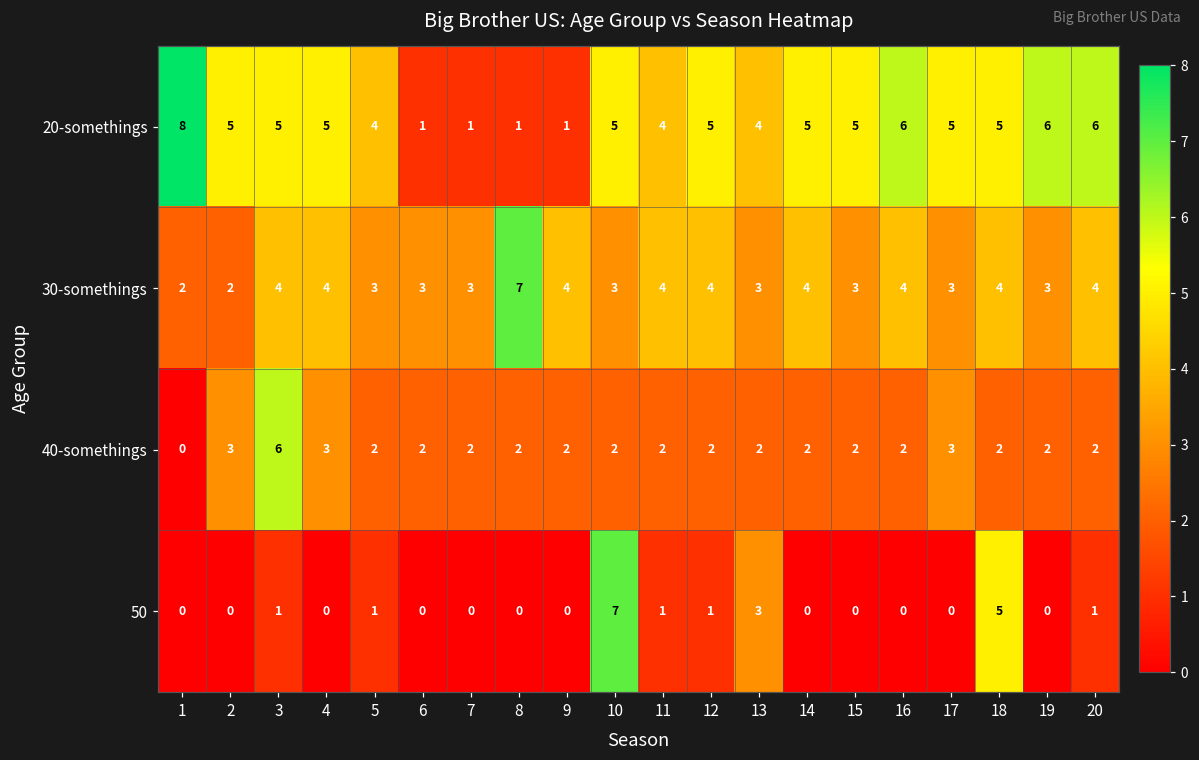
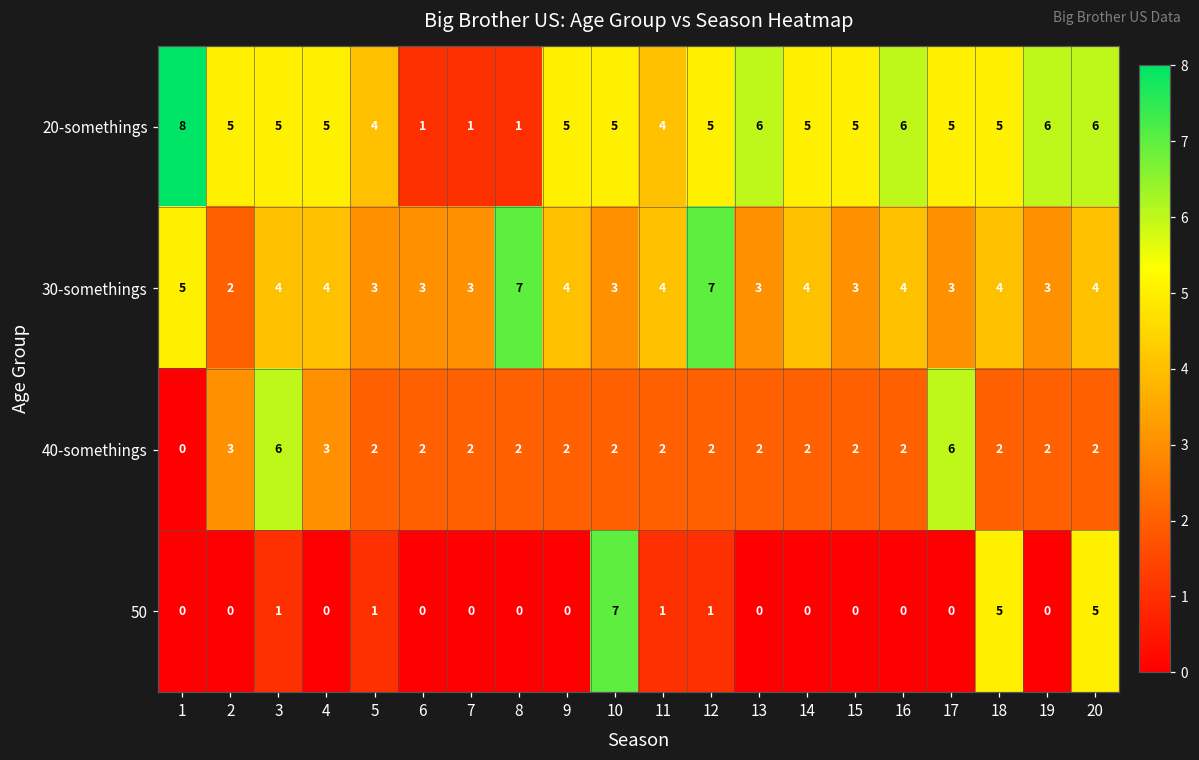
  {
    "20-somethings": {
      "1": 8,
      "2": 5,
      "3": 5,
      "4": 5,
      "5": 4,
      "6": 1,
      "7": 1,
      "8": 1,
-     "9": 1,
+     "9": 5,
      "10": 5,
      "11": 4,
      "12": 5,
-     "13": 4,
+     "13": 6,
      "14": 5,
      "15": 5,
      "16": 6,
      "17": 5,
      "18": 5,
      "19": 6,
      "20": 6
    },
    "30-somethings": {
-     "1": 2,
+     "1": 5,
      "2": 2,
      "3": 4,
      "4": 4,
      "5": 3,
      "6": 3,
      "7": 3,
      "8": 7,
      "9": 4,
      "10": 3,
      "11": 4,
-     "12": 4,
+     "12": 7,
      "13": 3,
      "14": 4,
      "15": 3,
      "16": 4,
      "17": 3,
      "18": 4,
      "19": 3,
      "20": 4
    },
    "40-somethings": {
      "1": 0,
      "2": 3,
      "3": 6,
      "4": 3,
      "5": 2,
      "6": 2,
      "7": 2,
      "8": 2,
      "9": 2,
      "10": 2,
      "11": 2,
      "12": 2,
      "13": 2,
      "14": 2,
      "15": 2,
      "16": 2,
-     "17": 3,
+     "17": 6,
      "18": 2,
      "19": 2,
      "20": 2
    },
    "50": {
      "1": 0,
      "2": 0,
      "3": 1,
      "4": 0,
      "5": 1,
      "6": 0,
      "7": 0,
      "8": 0,
      "9": 0,
      "10": 7,
      "11": 1,
      "12": 1,
-     "13": 3,
+     "13": 0,
      "14": 0,
      "15": 0,
      "16": 0,
      "17": 0,
      "18": 5,
      "19": 0,
-     "20": 1
+     "20": 5
    }
  }
